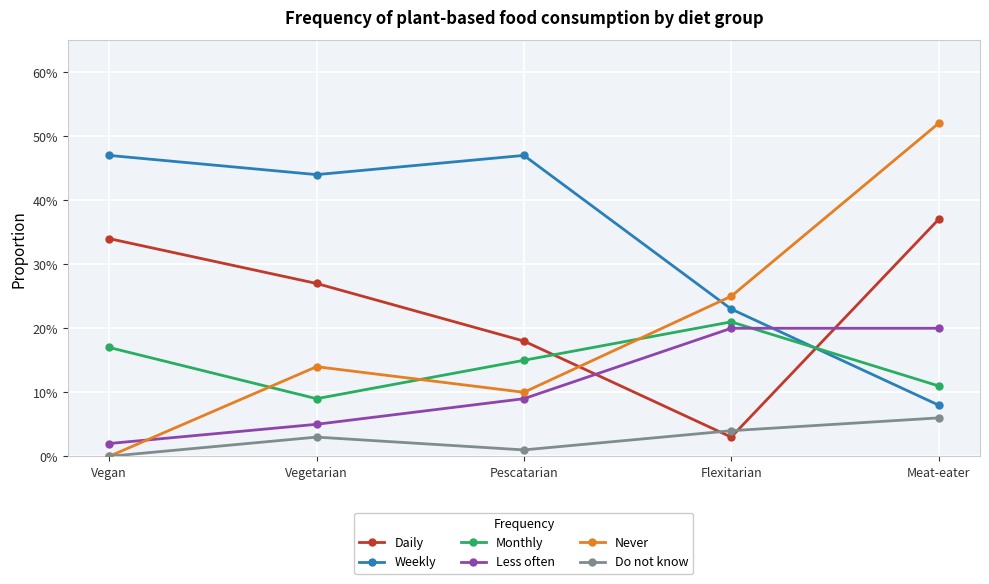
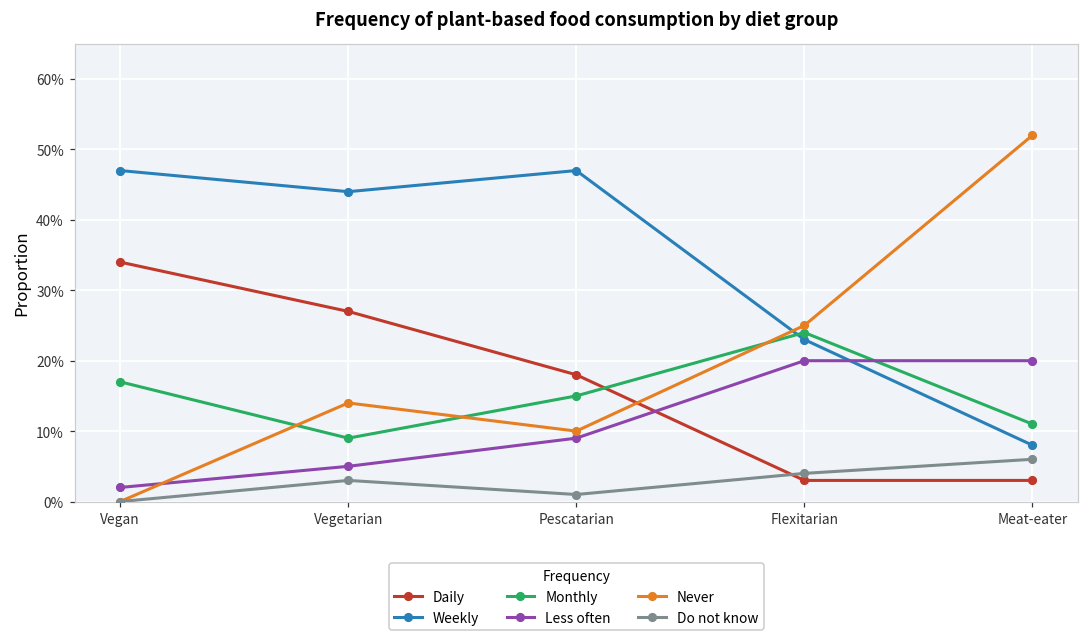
  {
    "Daily": {
      "Vegan": "34%",
      "Vegetarian": "27%",
      "Pescatarian": "18%",
      "Flexitarian": "3%",
-     "Meat-eater": "37%"
+     "Meat-eater": "3%"
    },
    "Weekly": {
      "Vegan": "47%",
      "Vegetarian": "44%",
      "Pescatarian": "47%",
      "Flexitarian": "23%",
      "Meat-eater": "8%"
    },
    "Monthly": {
      "Vegan": "17%",
      "Vegetarian": "9%",
      "Pescatarian": "15%",
-     "Flexitarian": "21%",
+     "Flexitarian": "24%",
      "Meat-eater": "11%"
    },
    "Less often": {
      "Vegan": "2%",
      "Vegetarian": "5%",
      "Pescatarian": "9%",
      "Flexitarian": "20%",
      "Meat-eater": "20%"
    },
    "Never": {
      "Vegetarian": "14%",
      "Pescatarian": "10%",
      "Flexitarian": "25%",
      "Meat-eater": "52%"
    },
    "Do not know": {
      "Vegetarian": "3%",
      "Pescatarian": "1%",
      "Flexitarian": "4%",
      "Meat-eater": "6%"
    }
  }
